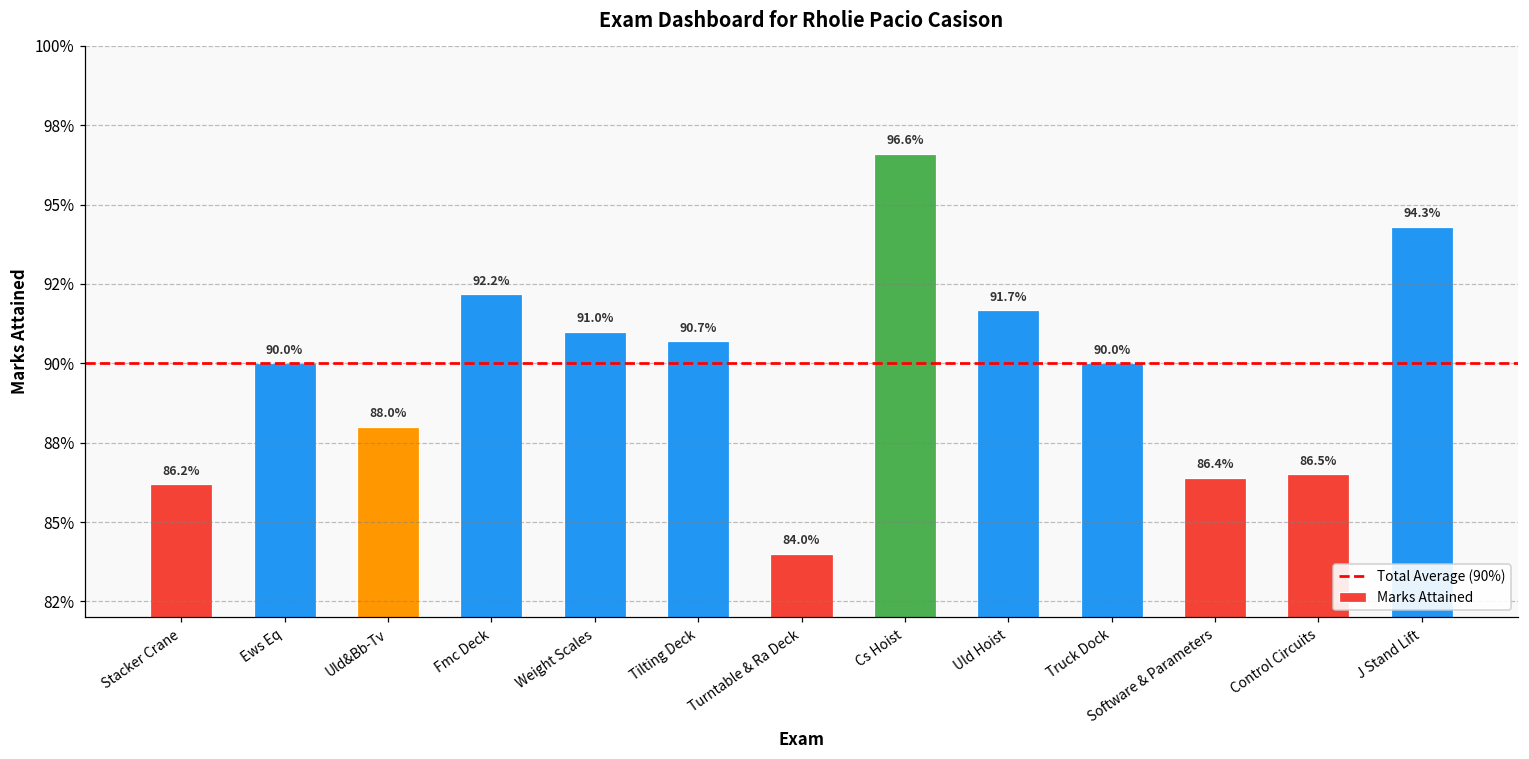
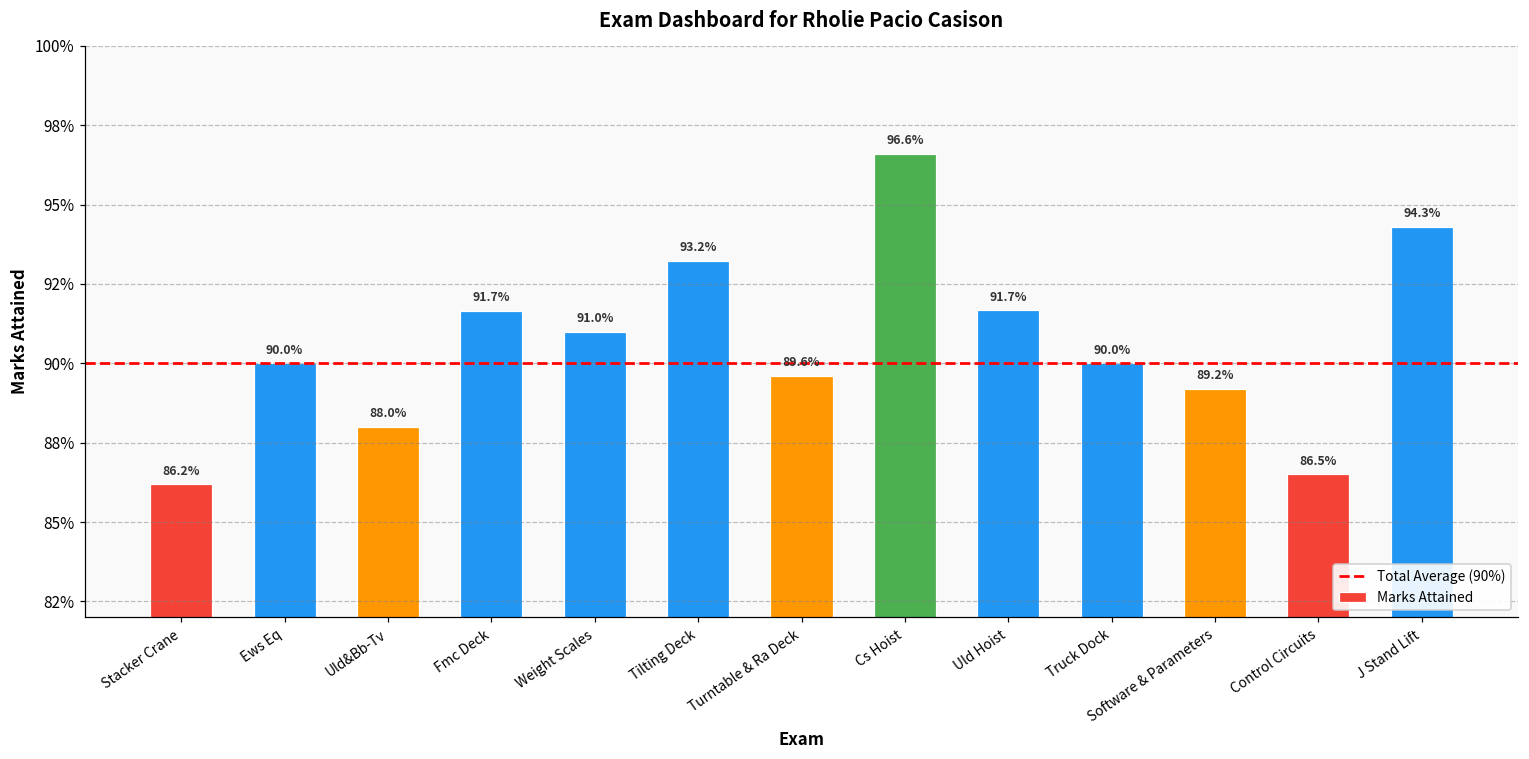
  {
    "Stacker Crane": "86.2%",
    "Ews Eq": "90.0%",
    "Uld&Bb-Tv": "88.0%",
-   "Fmc Deck": "92.2%",
+   "Fmc Deck": "91.7%",
    "Weight Scales": "91.0%",
-   "Tilting Deck": "90.7%",
-   "Turntable & Ra Deck": "84.0%",
+   "Tilting Deck": "93.2%",
+   "Turntable & Ra Deck": "89.6%",
    "Cs Hoist": "96.6%",
    "Uld Hoist": "91.7%",
    "Truck Dock": "90.0%",
-   "Software & Parameters": "86.4%",
+   "Software & Parameters": "89.2%",
    "Control Circuits": "86.5%",
    "J Stand Lift": "94.3%"
  }
